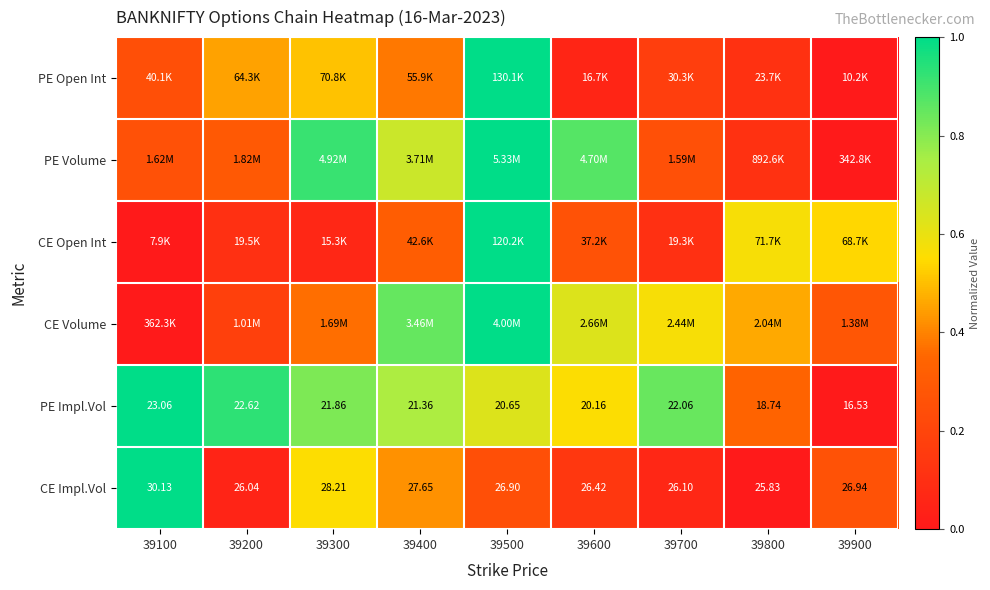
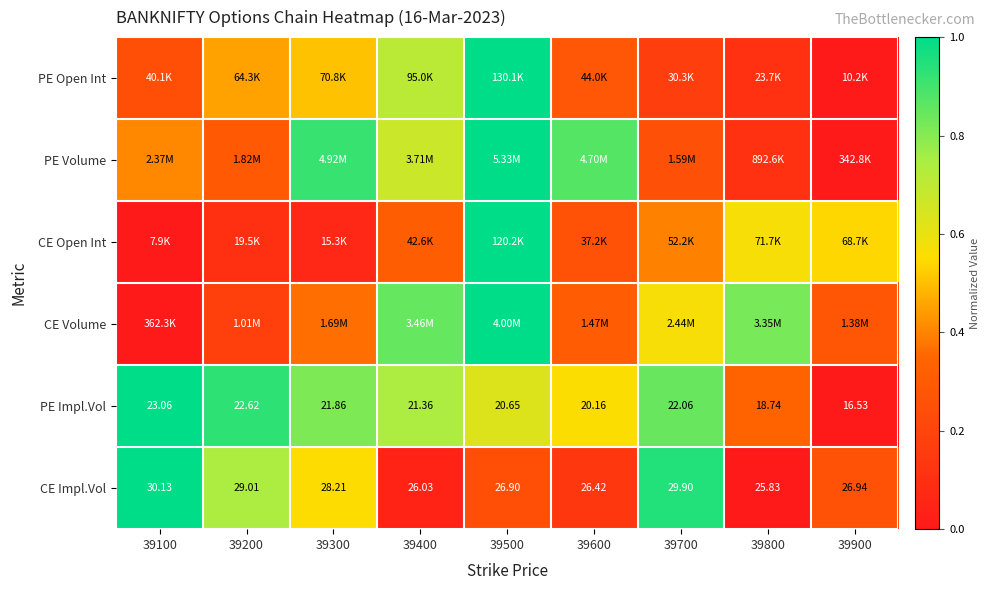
  {
    "PE Open Int": {
      "39100": "40.1K",
      "39200": "64.3K",
      "39300": "70.8K",
-     "39400": "55.9K",
+     "39400": "95.0K",
      "39500": "130.1K",
-     "39600": "16.7K",
+     "39600": "44.0K",
      "39700": "30.3K",
      "39800": "23.7K",
      "39900": "10.2K"
    },
    "PE Volume": {
-     "39100": "1.62M",
+     "39100": "2.37M",
      "39200": "1.82M",
      "39300": "4.92M",
      "39400": "3.71M",
      "39500": "5.33M",
      "39600": "4.70M",
      "39700": "1.59M",
      "39800": "892.6K",
      "39900": "342.8K"
    },
    "CE Open Int": {
      "39100": "7.9K",
      "39200": "19.5K",
      "39300": "15.3K",
      "39400": "42.6K",
      "39500": "120.2K",
      "39600": "37.2K",
-     "39700": "19.3K",
+     "39700": "52.2K",
      "39800": "71.7K",
      "39900": "68.7K"
    },
    "CE Volume": {
      "39100": "362.3K",
      "39200": "1.01M",
      "39300": "1.69M",
      "39400": "3.46M",
      "39500": "4.00M",
-     "39600": "2.66M",
+     "39600": "1.47M",
      "39700": "2.44M",
-     "39800": "2.04M",
+     "39800": "3.35M",
      "39900": "1.38M"
    },
    "PE Impl.Vol": {
      "39100": "23.06",
      "39200": "22.62",
      "39300": "21.86",
      "39400": "21.36",
      "39500": "20.65",
      "39600": "20.16",
      "39700": "22.06",
      "39800": "18.74",
      "39900": "16.53"
    },
    "CE Impl.Vol": {
      "39100": "30.13",
-     "39200": "26.04",
+     "39200": "29.01",
      "39300": "28.21",
-     "39400": "27.65",
+     "39400": "26.03",
      "39500": "26.90",
      "39600": "26.42",
-     "39700": "26.10",
+     "39700": "29.90",
      "39800": "25.83",
      "39900": "26.94"
    }
  }
